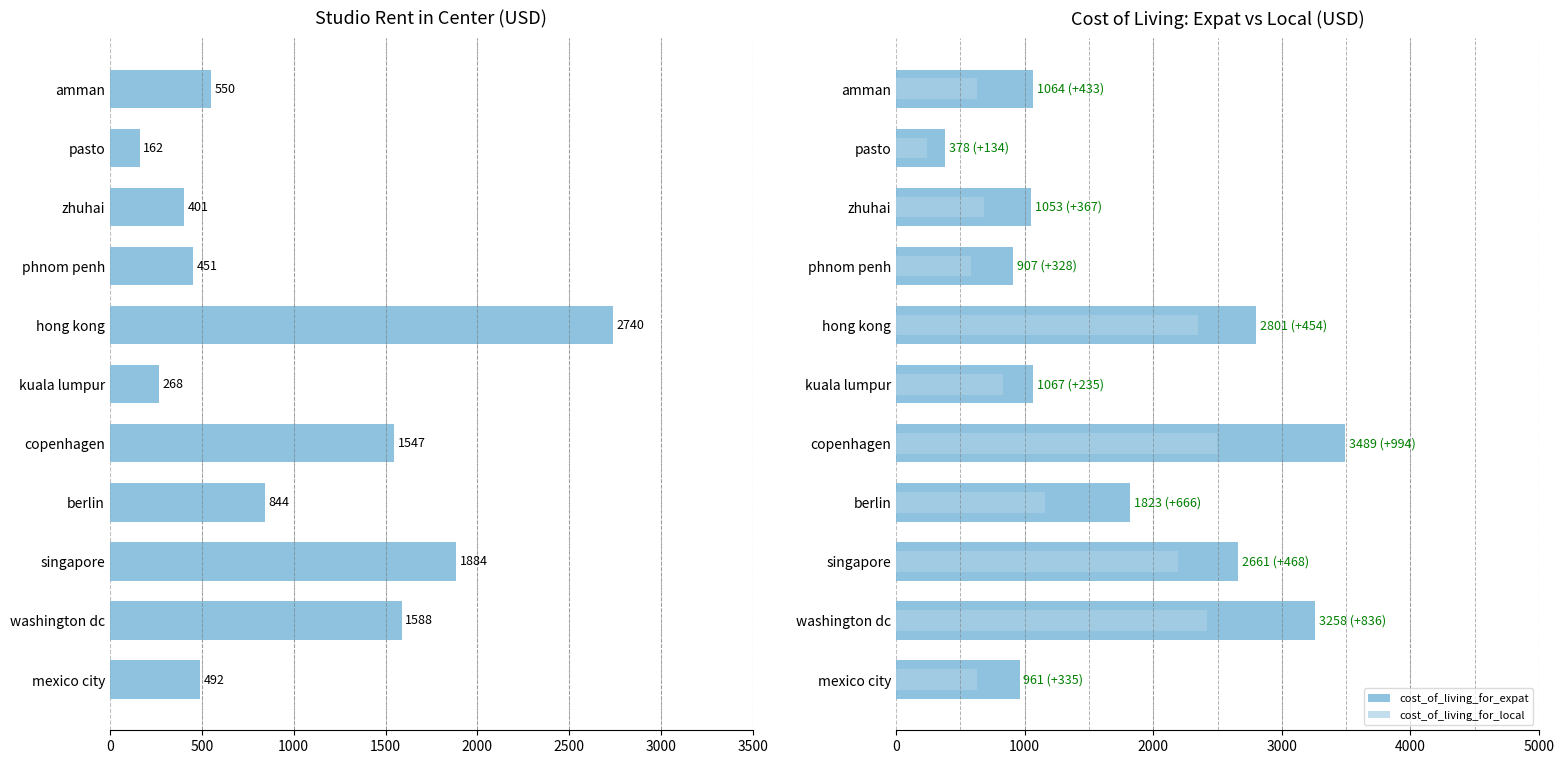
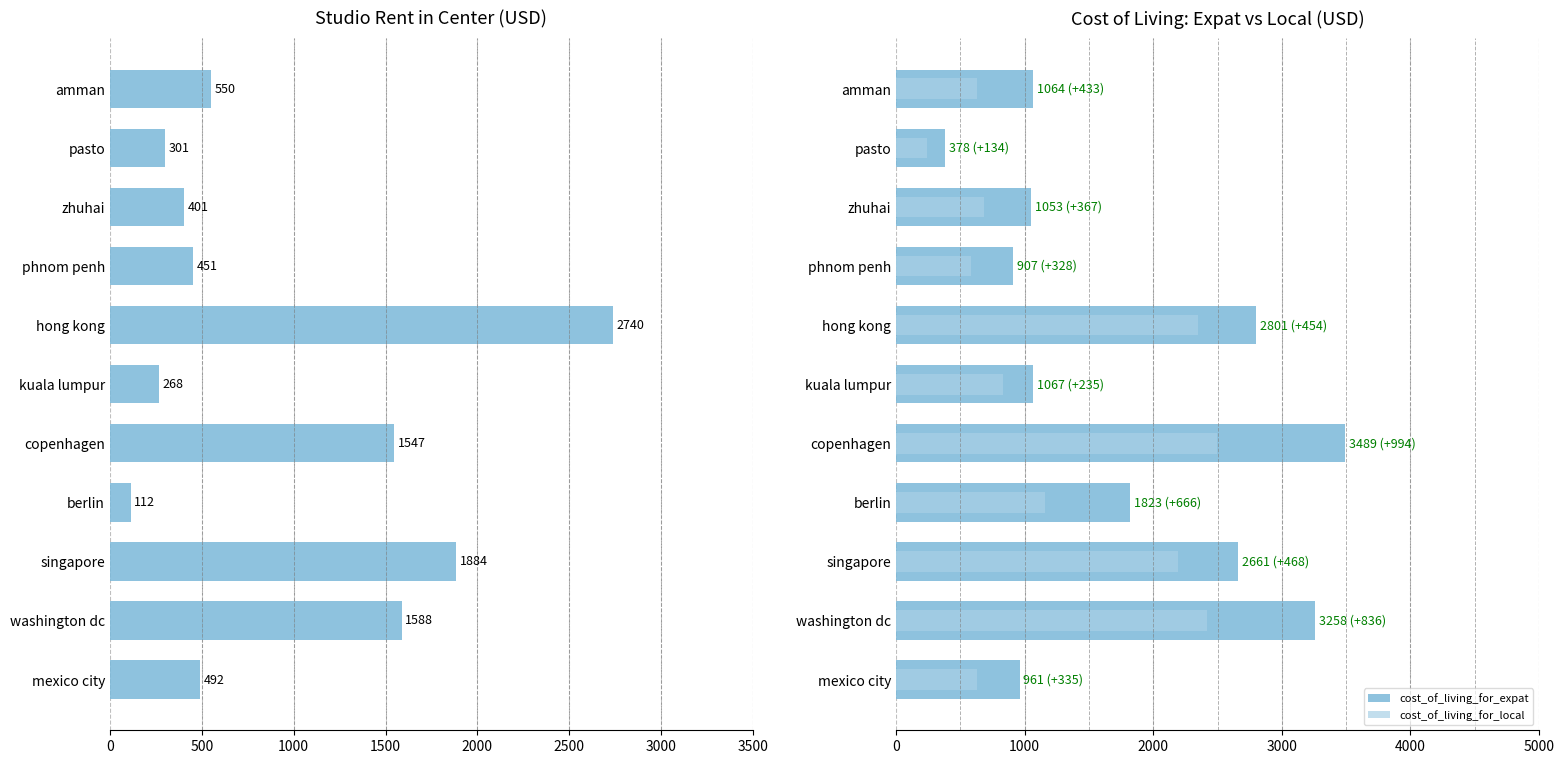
  {
    "Studio Rent in Center (USD)": {
      "amman": 550,
-     "pasto": 162,
+     "pasto": 301,
      "zhuhai": 401,
      "phnom penh": 451,
      "hong kong": 2740,
      "kuala lumpur": 268,
      "copenhagen": 1547,
-     "berlin": 844,
+     "berlin": 112,
      "singapore": 1884,
      "washington dc": 1588,
      "mexico city": 492
    }
  }
